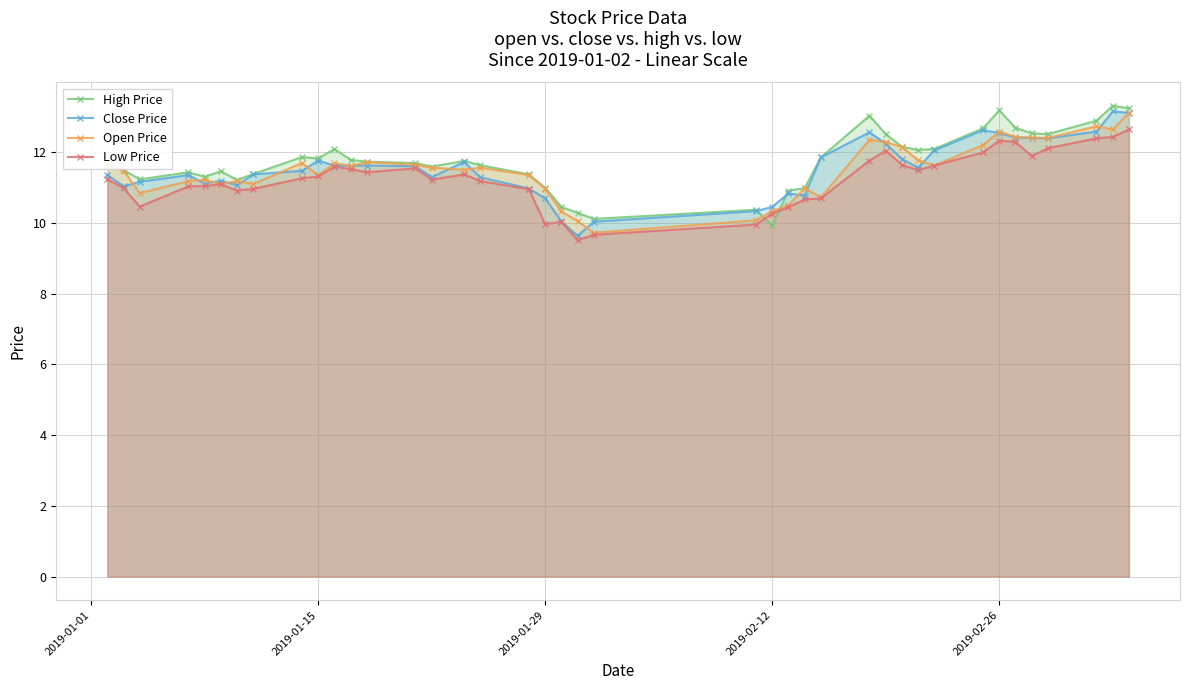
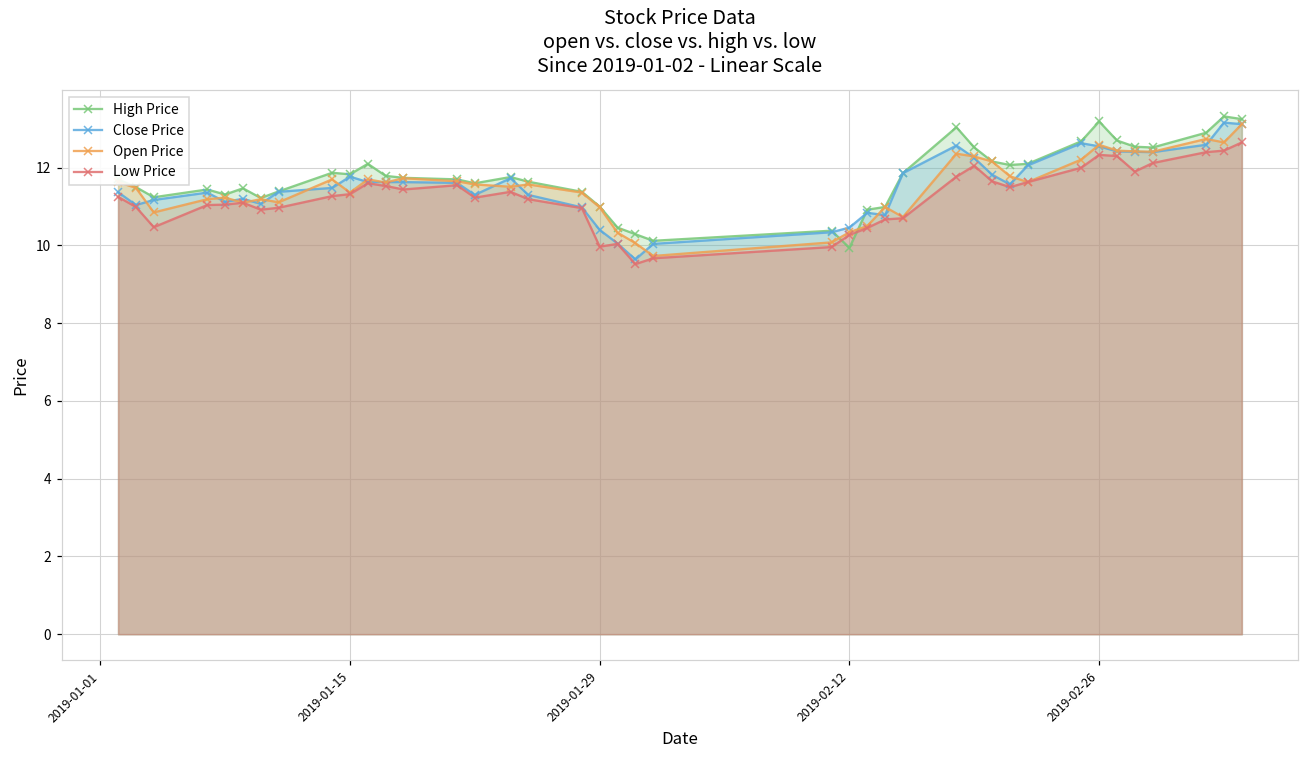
  {
    "High Price": {
      "2019-02-12": 9.9,
      "2019-02-26": 13.2
    },
    "Close Price": {
-     "2019-01-29": 10.7,
+     "2019-01-29": 10.4,
      "2019-02-12": 10.5
    }
  }
